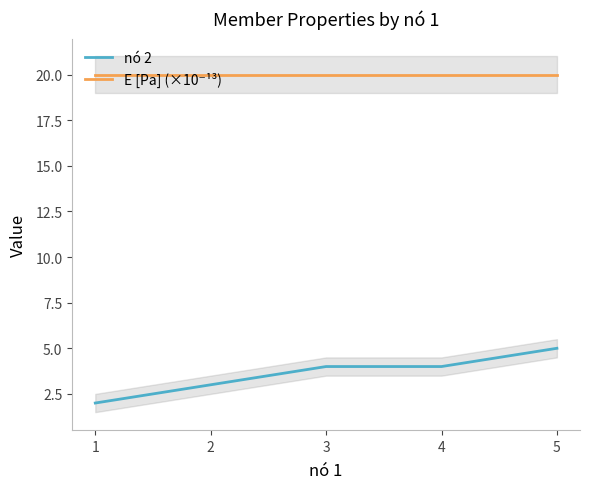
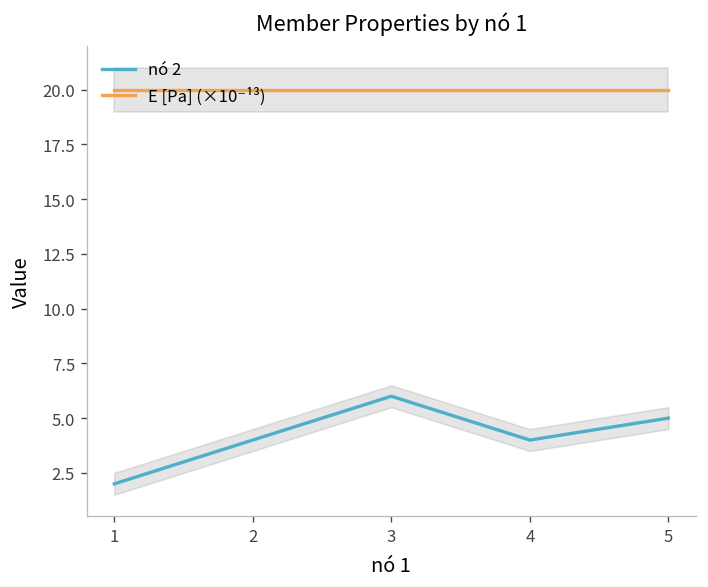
  {
    "nó 2": {
      "1": 2,
-     "2": 3,
-     "3": 4,
+     "2": 4,
+     "3": 6,
      "4": 4,
      "5": 5
    },
    "E [Pa] (×10⁻¹³)": {
      "1": 20,
      "2": 20,
      "3": 20,
      "4": 20,
      "5": 20
    }
  }
